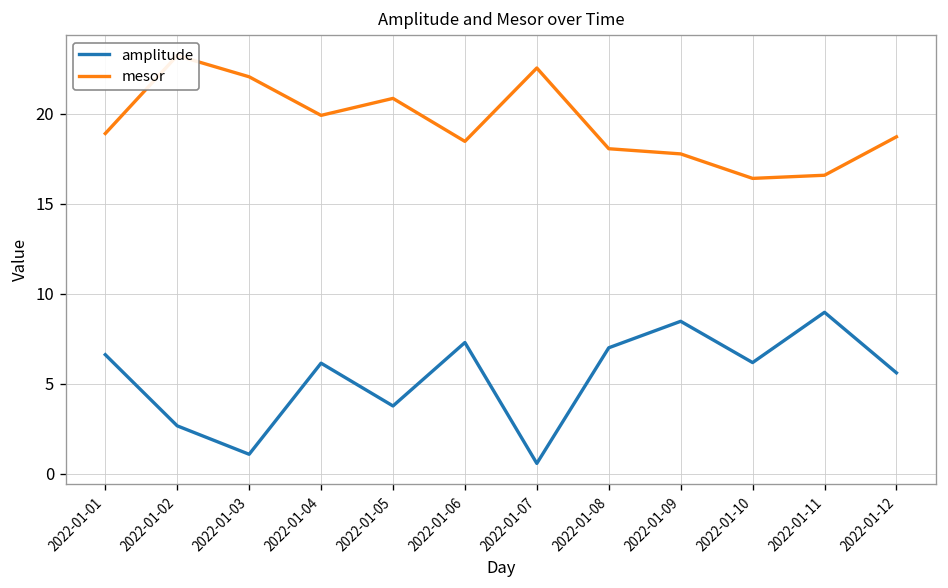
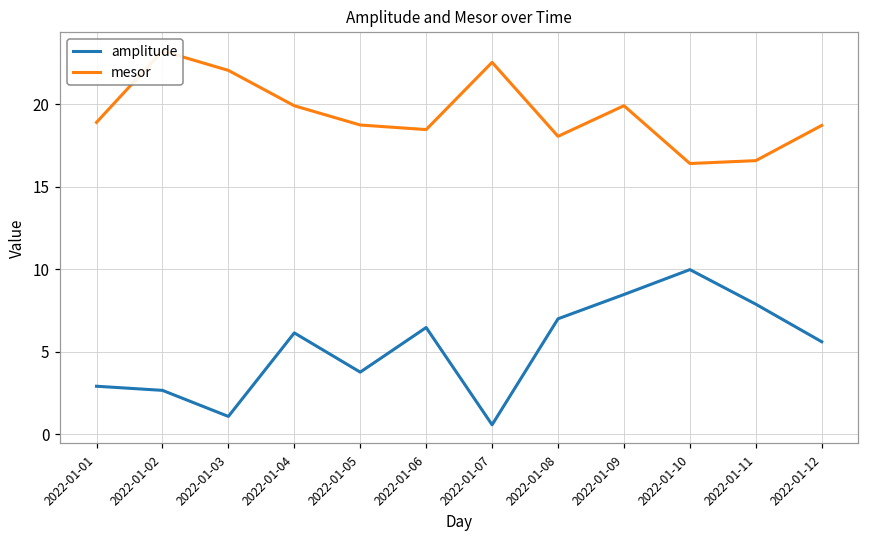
  {
    "amplitude": {
-     "2022-01-01": 6.6,
+     "2022-01-01": 2.9,
      "2022-01-02": 2.7,
      "2022-01-03": 1.1,
      "2022-01-04": 6.2,
      "2022-01-05": 3.8,
-     "2022-01-06": 7.3,
+     "2022-01-06": 6.5,
      "2022-01-07": 0.6,
      "2022-01-08": 7.0,
      "2022-01-09": 8.5,
-     "2022-01-10": 6.2,
-     "2022-01-11": 9.0,
+     "2022-01-10": 10.0,
+     "2022-01-11": 7.9,
      "2022-01-12": 5.6
    },
    "mesor": {
      "2022-01-01": 18.9,
      "2022-01-03": 22.1,
      "2022-01-04": 19.9,
-     "2022-01-05": 20.9,
+     "2022-01-05": 18.8,
      "2022-01-06": 18.5,
      "2022-01-07": 22.6,
      "2022-01-08": 18.1,
-     "2022-01-09": 17.8,
+     "2022-01-09": 19.9,
      "2022-01-10": 16.4,
      "2022-01-11": 16.6,
      "2022-01-12": 18.7
    }
  }
